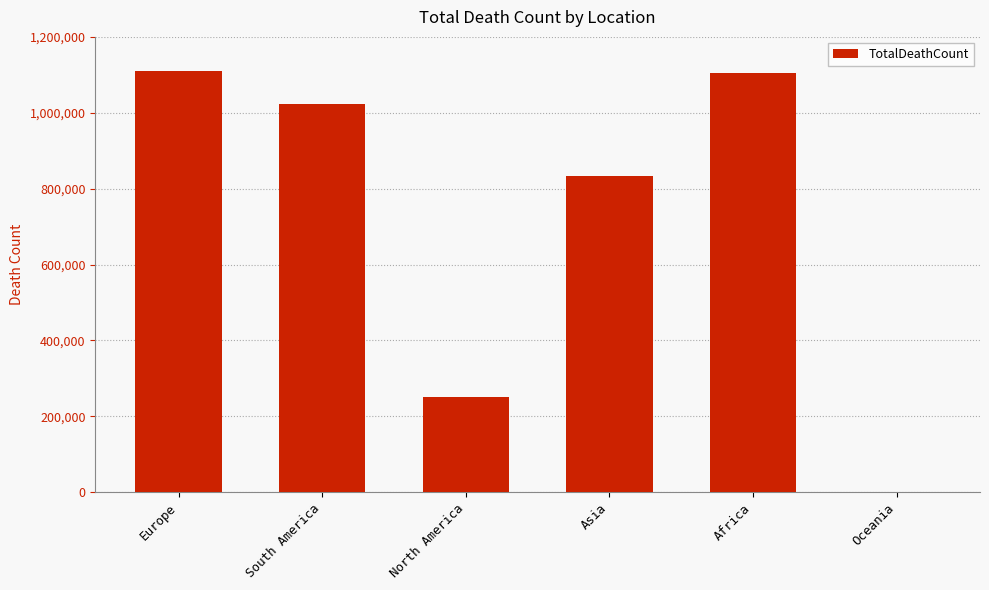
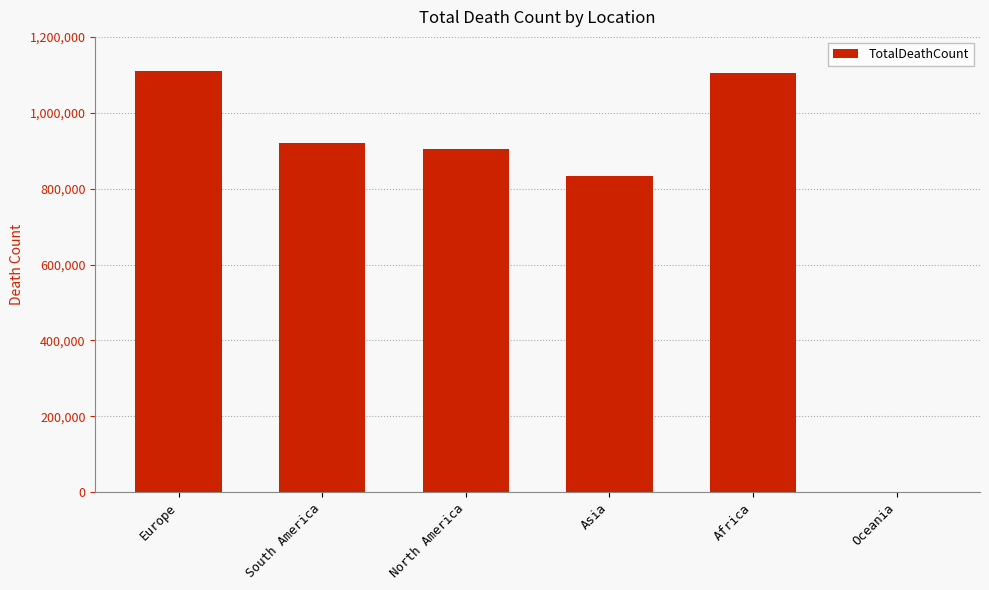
  {
    "Europe": "1,110,000",
-   "South America": "1,020,000",
-   "North America": "250,000",
+   "South America": "920,000",
+   "North America": "910,000",
    "Asia": "830,000",
    "Africa": "1,100,000"
  }
